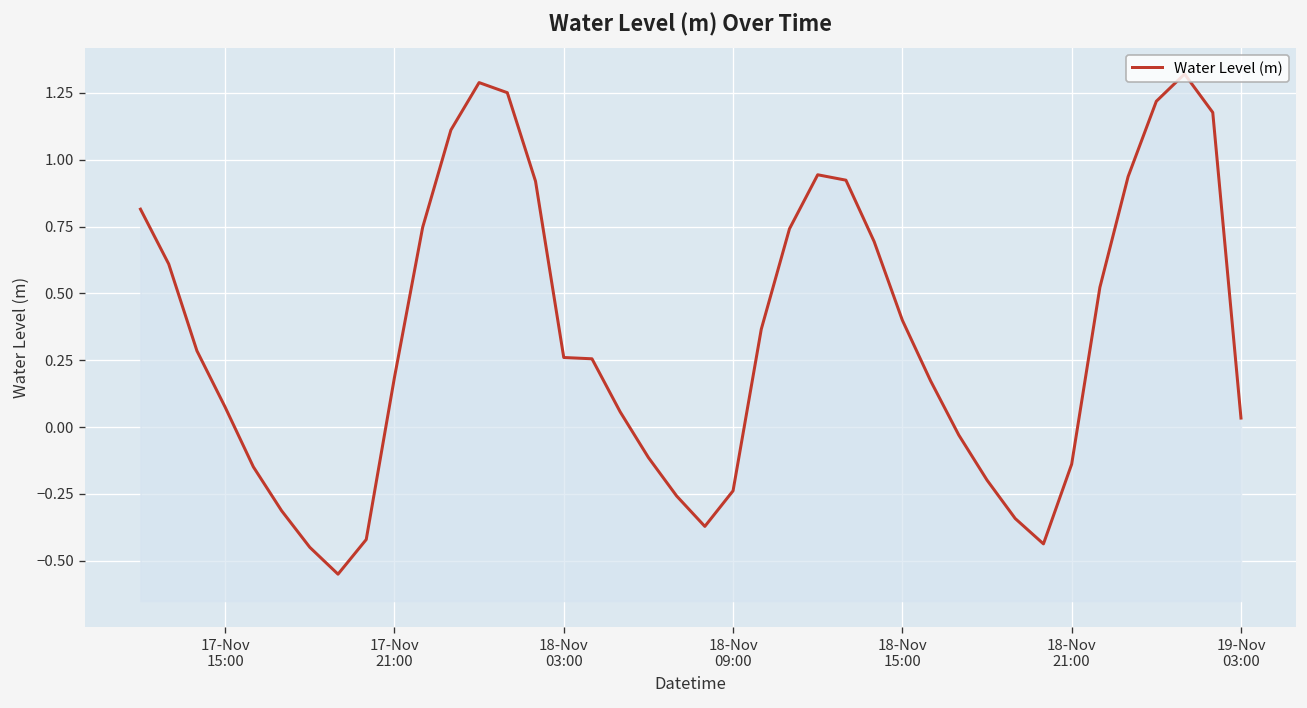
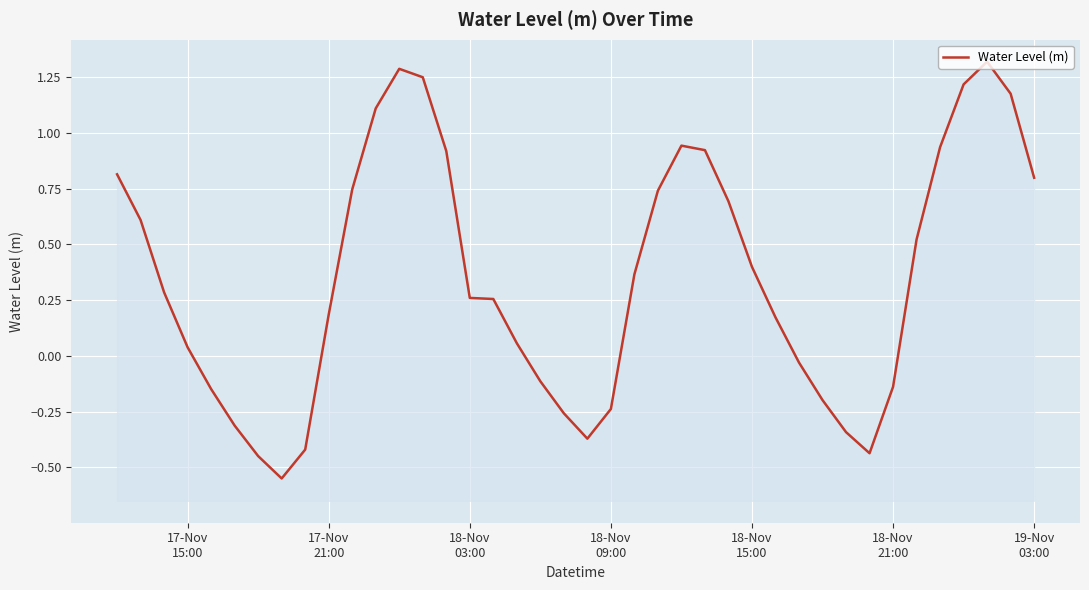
  {
-   "17-Nov 15:00": 0.07,
+   "17-Nov 15:00": 0.04,
    "17-Nov 21:00": 0.19,
    "18-Nov 03:00": 0.26,
    "18-Nov 09:00": -0.24,
    "18-Nov 15:00": 0.40,
    "18-Nov 21:00": -0.14,
-   "19-Nov 03:00": 0.03
+   "19-Nov 03:00": 0.80
  }
